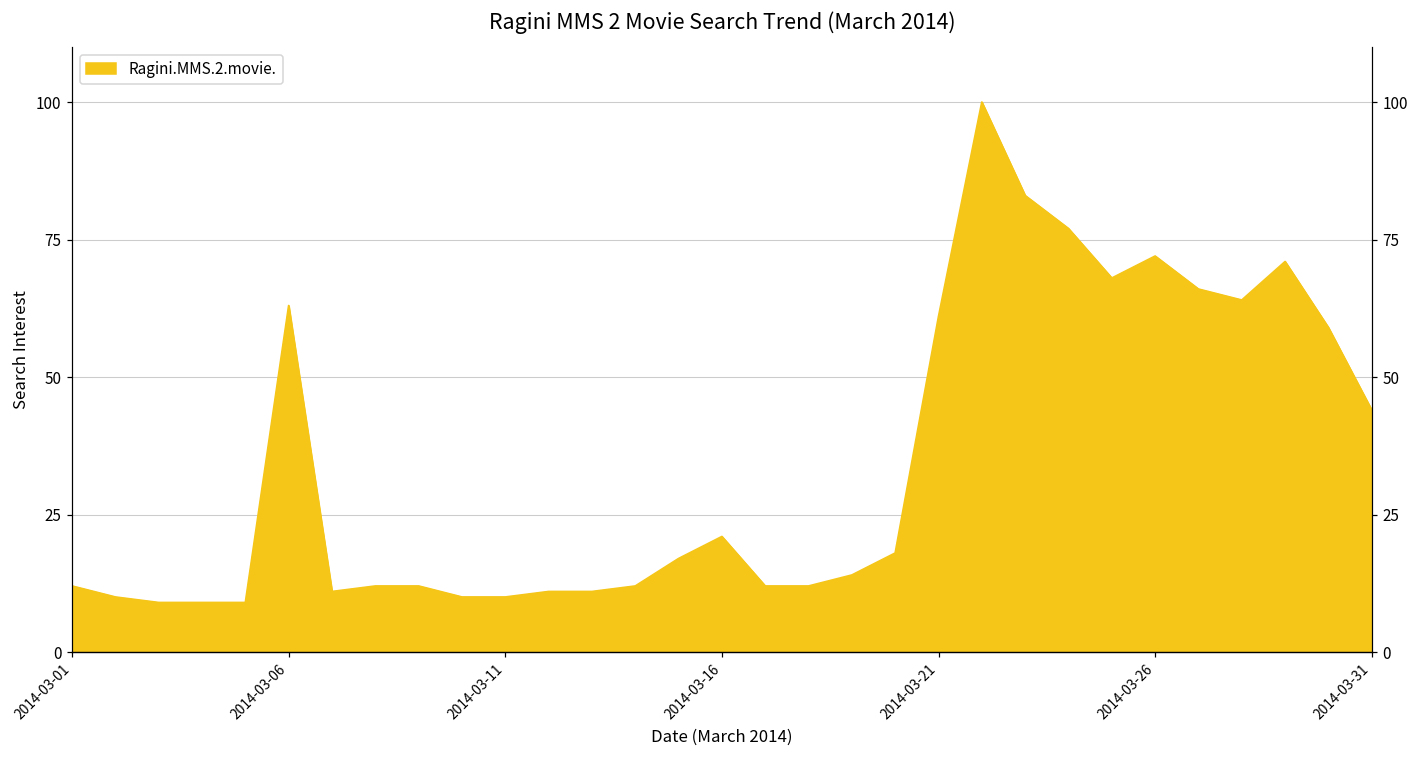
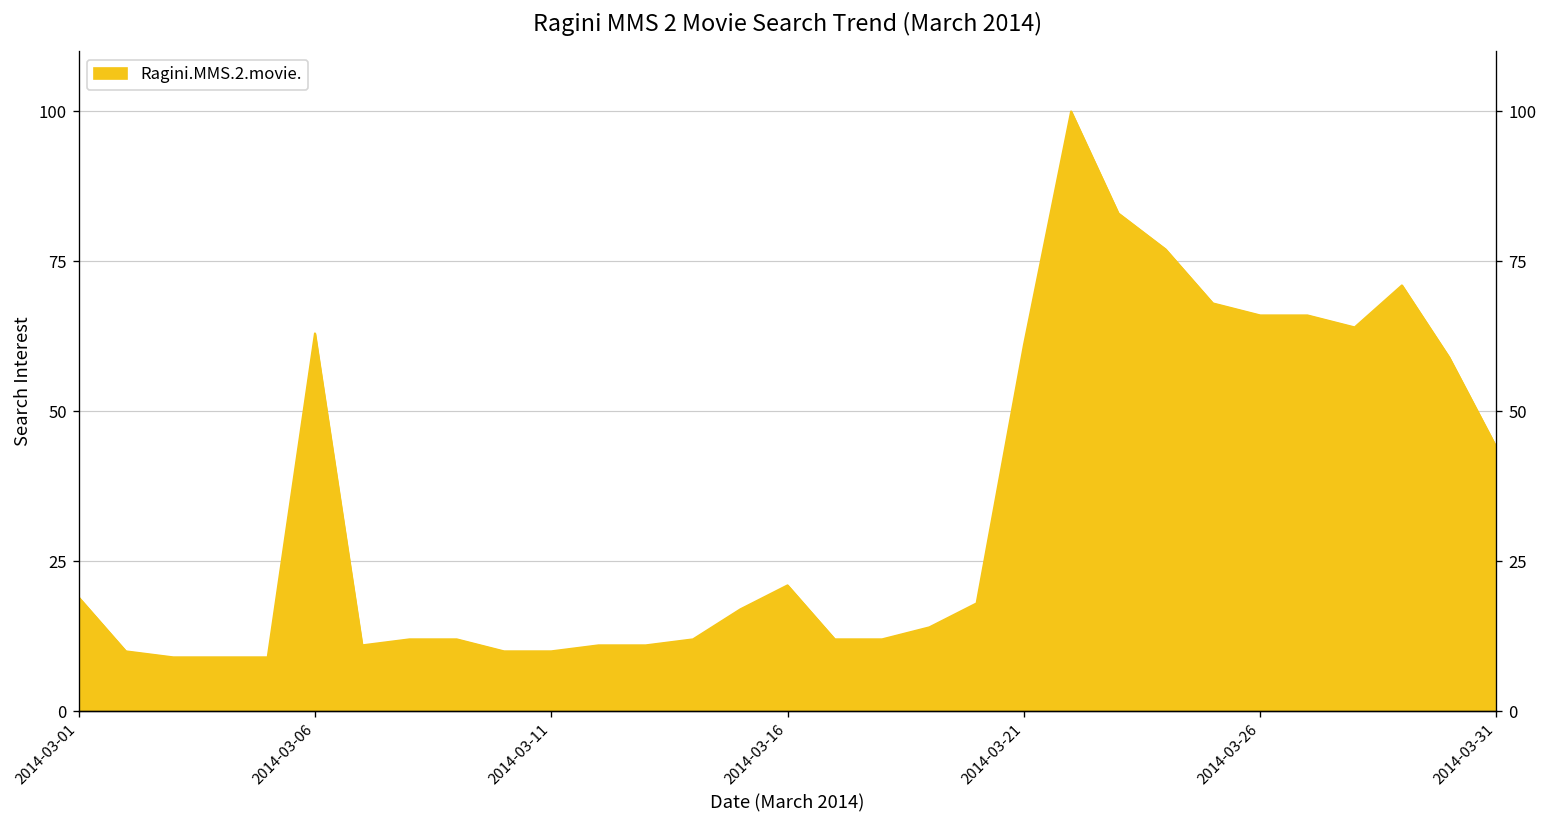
  {
-   "2014-03-01": 12,
+   "2014-03-01": 19,
    "2014-03-06": 63,
    "2014-03-11": 10,
    "2014-03-16": 21,
    "2014-03-21": 61,
-   "2014-03-26": 72,
+   "2014-03-26": 66,
    "2014-03-31": 44
  }
